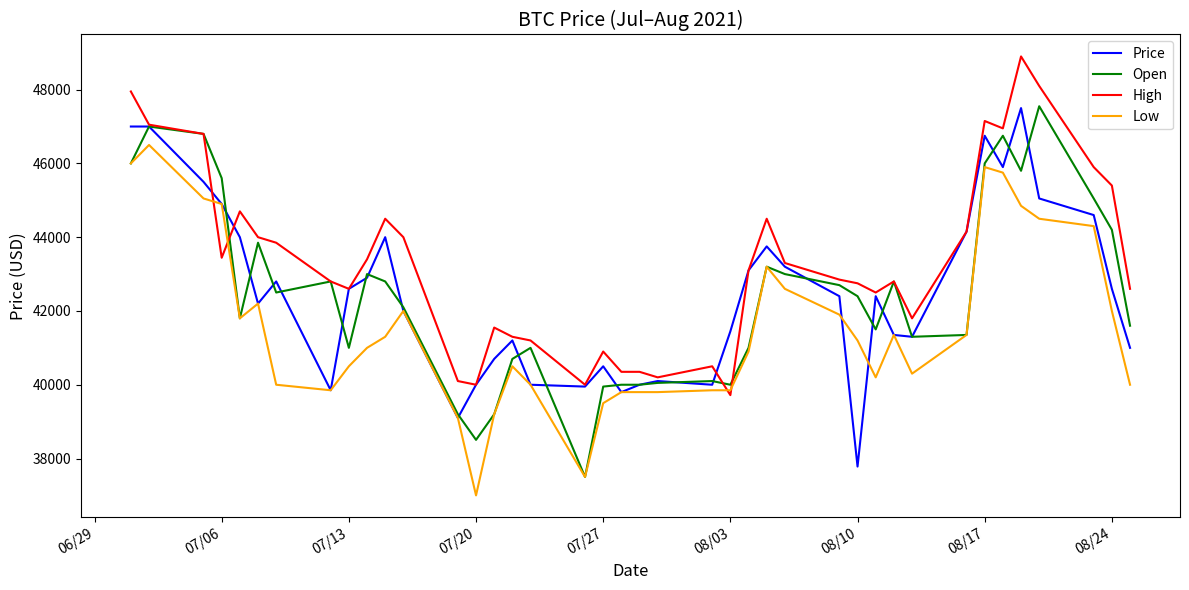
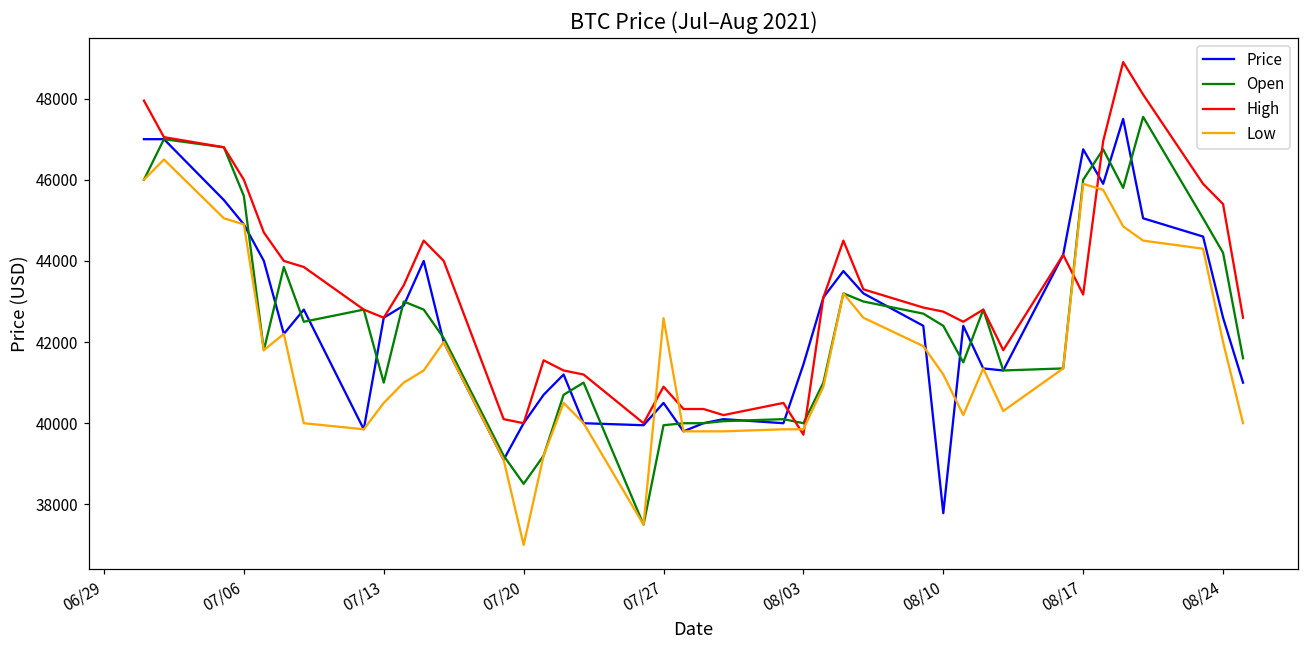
  {
    "Price": {
      "07/27": 40500,
      "08/03": 41400,
      "08/10": 37800,
      "08/17": 46800,
      "08/24": 42600
    },
    "Open": {
      "07/06": 45600,
      "07/13": 41000,
      "07/20": 38500,
      "07/27": 40000,
      "08/03": 40000,
      "08/10": 42400,
      "08/17": 46000,
      "08/24": 44200
    },
    "High": {
-     "07/06": 43400,
+     "07/06": 46000,
      "07/27": 40900,
      "08/03": 39700,
      "08/10": 42800,
-     "08/17": 47200,
+     "08/17": 43200,
      "08/24": 45400
    },
    "Low": {
      "07/13": 40500,
      "07/20": 37000,
-     "07/27": 39500,
+     "07/27": 42600,
      "08/03": 39900,
      "08/10": 41200,
      "08/17": 45900,
      "08/24": 42000
    }
  }
